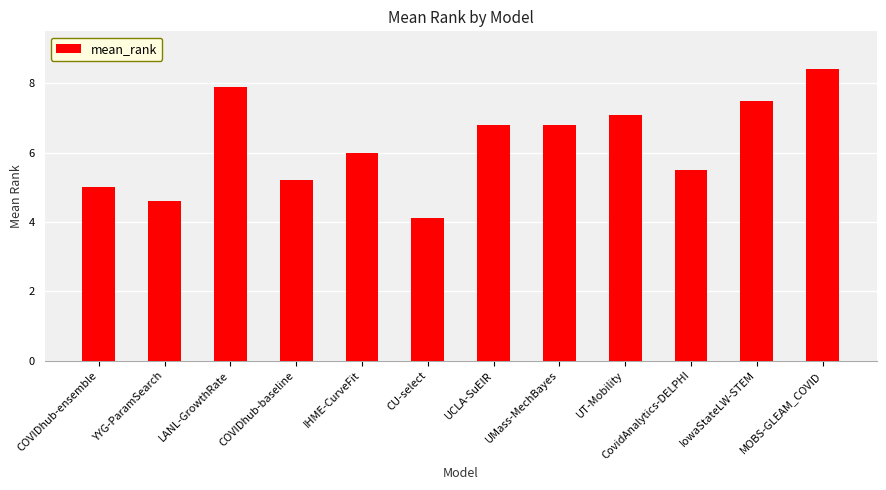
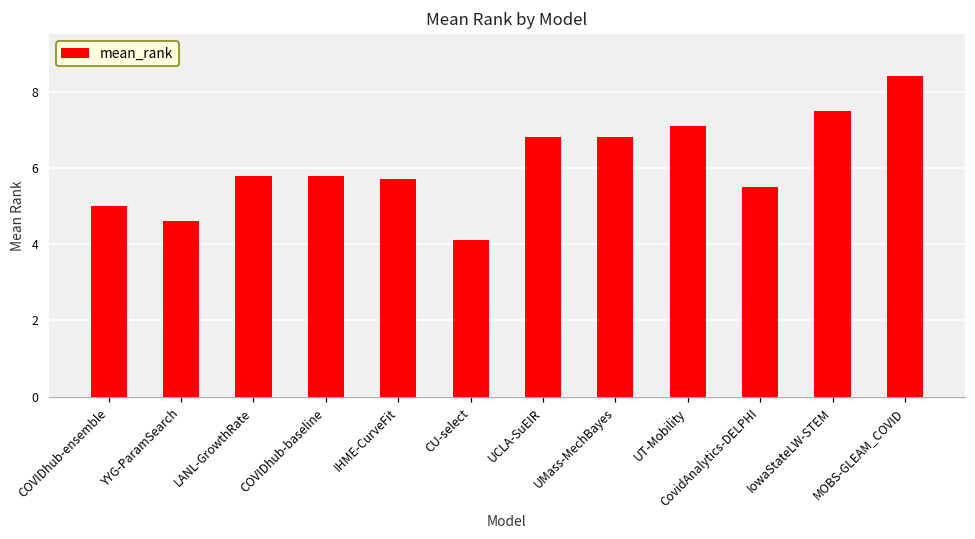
  {
    "COVIDhub-ensemble": 5.0,
    "YYG-ParamSearch": 4.6,
-   "LANL-GrowthRate": 7.9,
-   "COVIDhub-baseline": 5.2,
-   "IHME-CurveFit": 6.0,
+   "LANL-GrowthRate": 5.8,
+   "COVIDhub-baseline": 5.8,
+   "IHME-CurveFit": 5.7,
    "CU-select": 4.1,
    "UCLA-SuEIR": 6.8,
    "UMass-MechBayes": 6.8,
    "UT-Mobility": 7.1,
    "CovidAnalytics-DELPHI": 5.5,
    "IowaStateLW-STEM": 7.5,
    "MOBS-GLEAM_COVID": 8.4
  }
